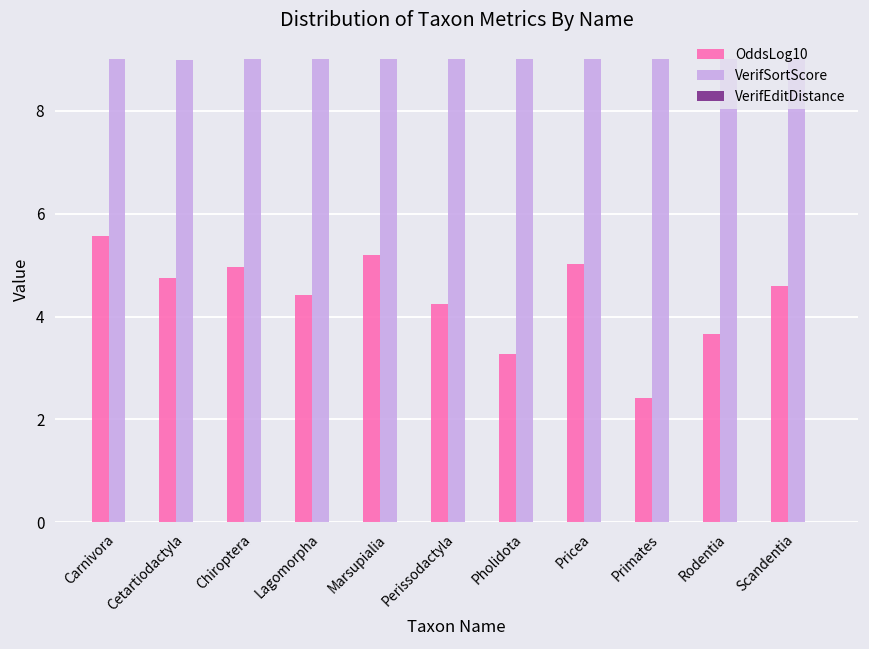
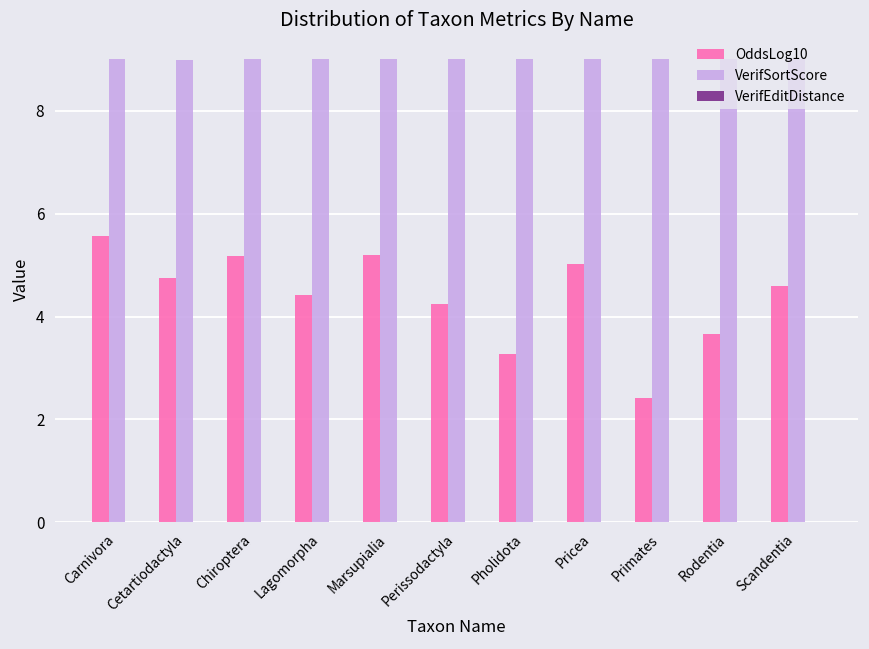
  {
    "OddsLog10": {
      "Carnivora": 5.6,
      "Cetartiodactyla": 4.8,
-     "Chiroptera": 5.0,
+     "Chiroptera": 5.2,
      "Lagomorpha": 4.4,
      "Marsupialia": 5.2,
      "Perissodactyla": 4.2,
      "Pholidota": 3.3,
      "Pricea": 5.0,
      "Primates": 2.4,
      "Rodentia": 3.7,
      "Scandentia": 4.6
    },
    "VerifSortScore": {
      "Carnivora": 9.0,
      "Cetartiodactyla": 9.0,
      "Chiroptera": 9.0,
      "Lagomorpha": 9.0,
      "Marsupialia": 9.0,
      "Perissodactyla": 9.0,
      "Pholidota": 9.0,
      "Pricea": 9.0,
      "Primates": 9.0
    },
    "VerifEditDistance": {
      "Carnivora": 0.0,
      "Cetartiodactyla": 0.0,
      "Chiroptera": 0.0,
      "Lagomorpha": 0.0,
      "Marsupialia": 0.0,
      "Perissodactyla": 0.0,
      "Pholidota": 0.0,
      "Pricea": 0.0,
      "Primates": 0.0,
      "Rodentia": 0.0,
      "Scandentia": 0.0
    }
  }
